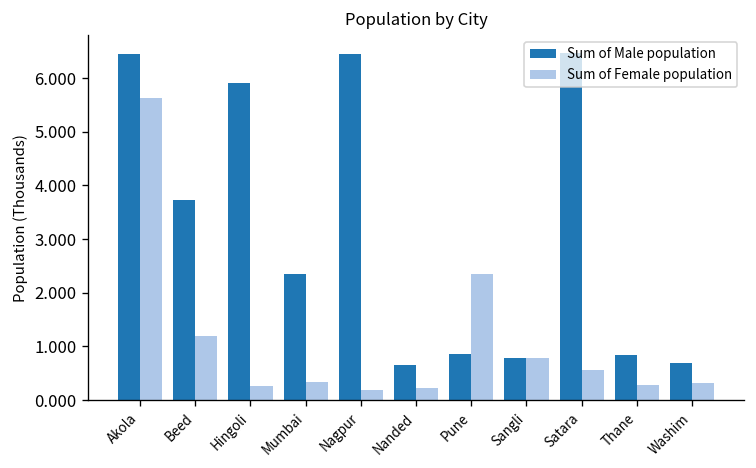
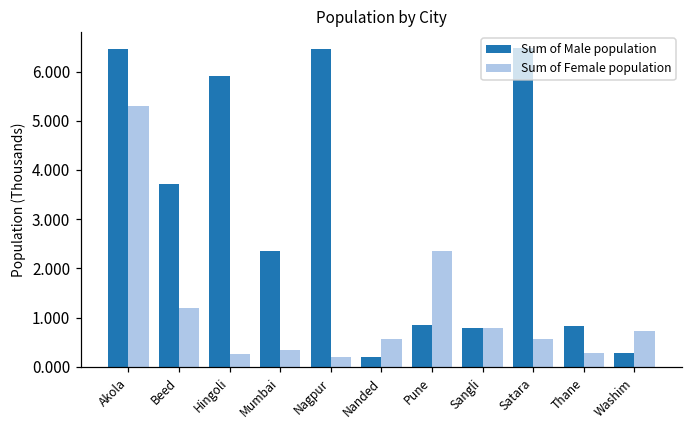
  {
    "Sum of Male population": {
      "Akola": 6.5,
      "Beed": 3.7,
      "Hingoli": 5.9,
      "Mumbai": 2.3,
      "Nagpur": 6.5,
-     "Nanded": 0.6,
+     "Nanded": 0.2,
      "Pune": 0.9,
      "Sangli": 0.8,
      "Thane": 0.8,
-     "Washim": 0.7
+     "Washim": 0.3
    },
    "Sum of Female population": {
-     "Akola": 5.6,
+     "Akola": 5.3,
      "Beed": 1.2,
      "Hingoli": 0.3,
      "Mumbai": 0.3,
      "Nagpur": 0.2,
-     "Nanded": 0.2,
+     "Nanded": 0.6,
      "Pune": 2.3,
      "Sangli": 0.8,
      "Satara": 0.6,
      "Thane": 0.3,
-     "Washim": 0.3
+     "Washim": 0.7
    }
  }
